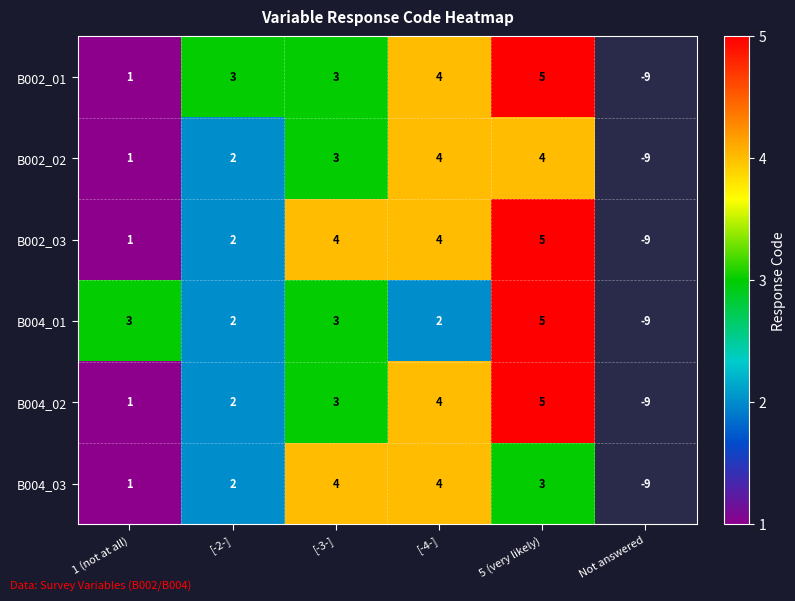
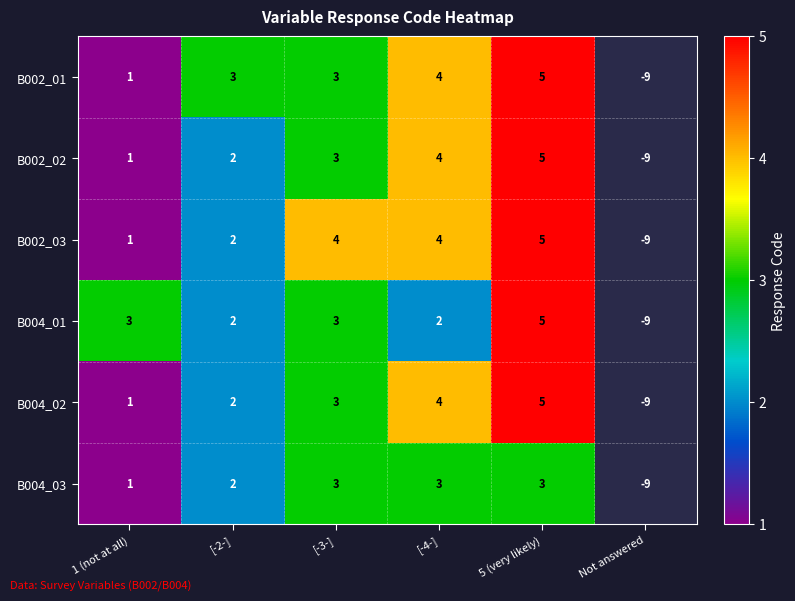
  {
    "B002_01": {
      "1 (not at all)": 1,
      "[-2-]": 3,
      "[-3-]": 3,
      "[-4-]": 4,
      "5 (very likely)": 5
    },
    "B002_02": {
      "1 (not at all)": 1,
      "[-2-]": 2,
      "[-3-]": 3,
      "[-4-]": 4,
-     "5 (very likely)": 4
+     "5 (very likely)": 5
    },
    "B002_03": {
      "1 (not at all)": 1,
      "[-2-]": 2,
      "[-3-]": 4,
      "[-4-]": 4,
      "5 (very likely)": 5
    },
    "B004_01": {
      "1 (not at all)": 3,
      "[-2-]": 2,
      "[-3-]": 3,
      "[-4-]": 2,
      "5 (very likely)": 5
    },
    "B004_02": {
      "1 (not at all)": 1,
      "[-2-]": 2,
      "[-3-]": 3,
      "[-4-]": 4,
      "5 (very likely)": 5
    },
    "B004_03": {
      "1 (not at all)": 1,
      "[-2-]": 2,
-     "[-3-]": 4,
-     "[-4-]": 4,
+     "[-3-]": 3,
+     "[-4-]": 3,
      "5 (very likely)": 3
    }
  }
